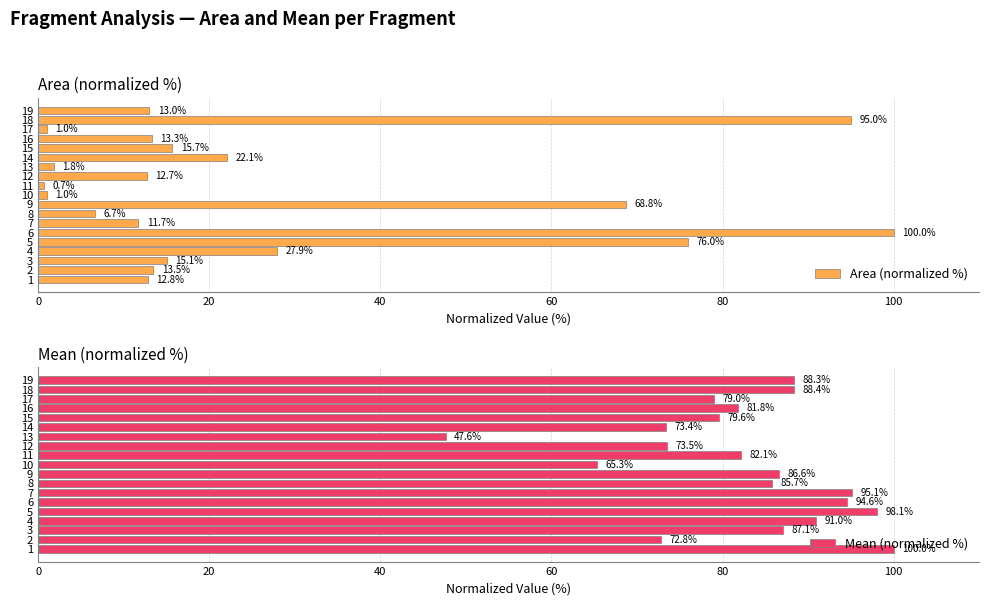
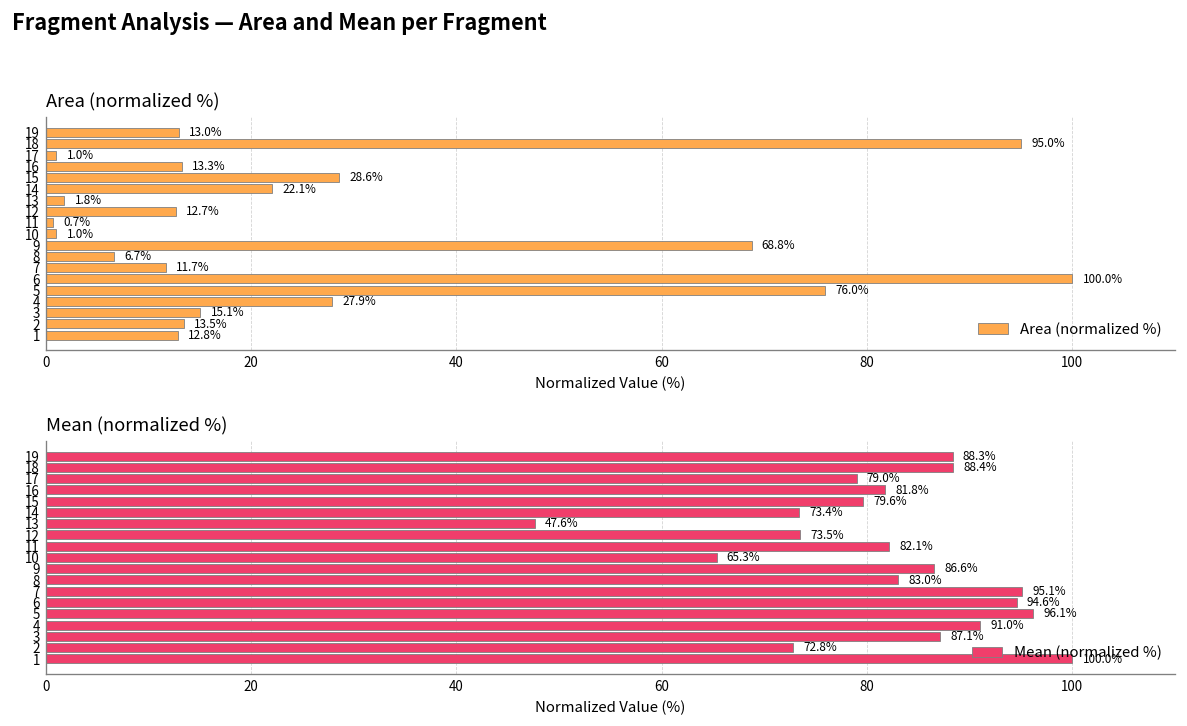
  {
    "Area (normalized %)": {
      "19": "13.0%",
      "18": "95.0%",
      "17": "1.0%",
      "16": "13.3%",
-     "15": "15.7%",
+     "15": "28.6%",
      "14": "22.1%",
      "13": "1.8%",
      "12": "12.7%",
      "11": "0.7%",
      "10": "1.0%",
      "9": "68.8%",
      "8": "6.7%",
      "7": "11.7%",
      "6": "100.0%",
      "5": "76.0%",
      "4": "27.9%",
      "3": "15.1%",
      "2": "13.5%",
      "1": "12.8%"
    },
    "Mean (normalized %)": {
      "19": "88.3%",
      "18": "88.4%",
      "17": "79.0%",
      "16": "81.8%",
      "15": "79.6%",
      "14": "73.4%",
      "13": "47.6%",
      "12": "73.5%",
      "11": "82.1%",
      "10": "65.3%",
      "9": "86.6%",
-     "8": "85.7%",
+     "8": "83.0%",
      "7": "95.1%",
      "6": "94.6%",
-     "5": "98.1%",
+     "5": "96.1%",
      "4": "91.0%",
      "3": "87.1%",
      "2": "72.8%",
      "1": "100.0%"
    }
  }
